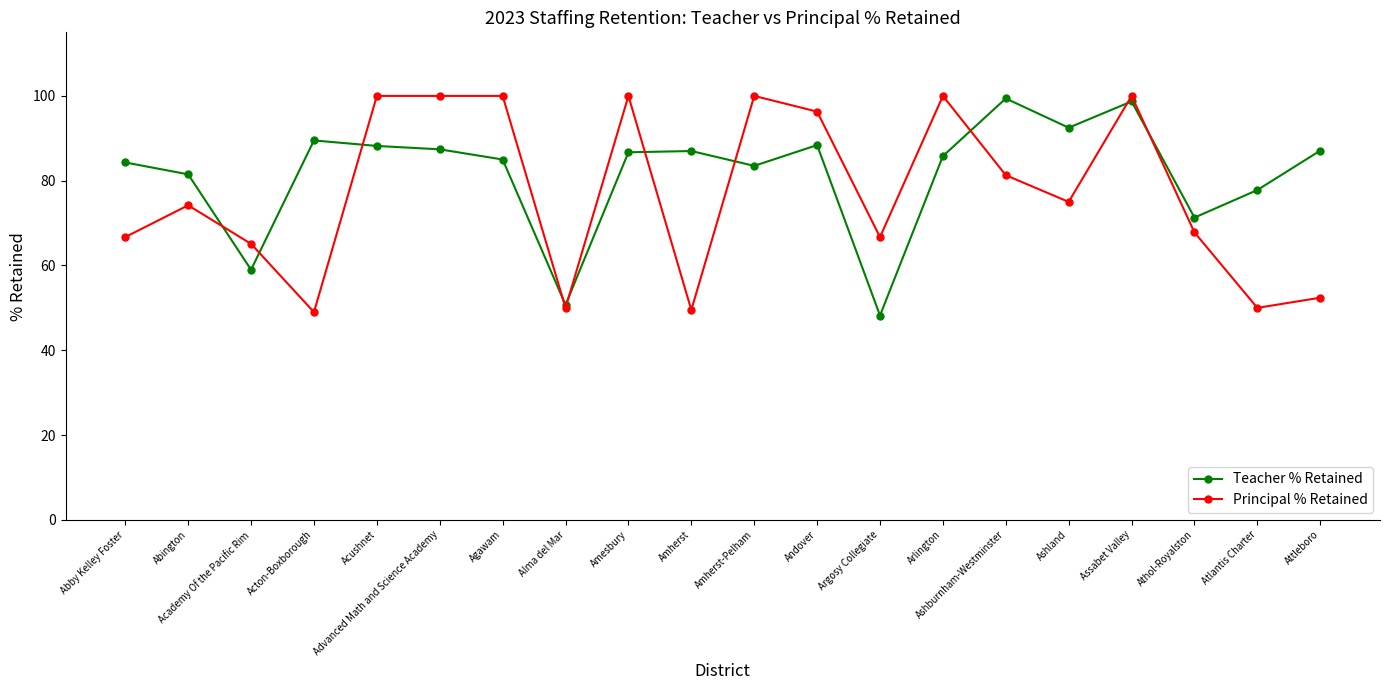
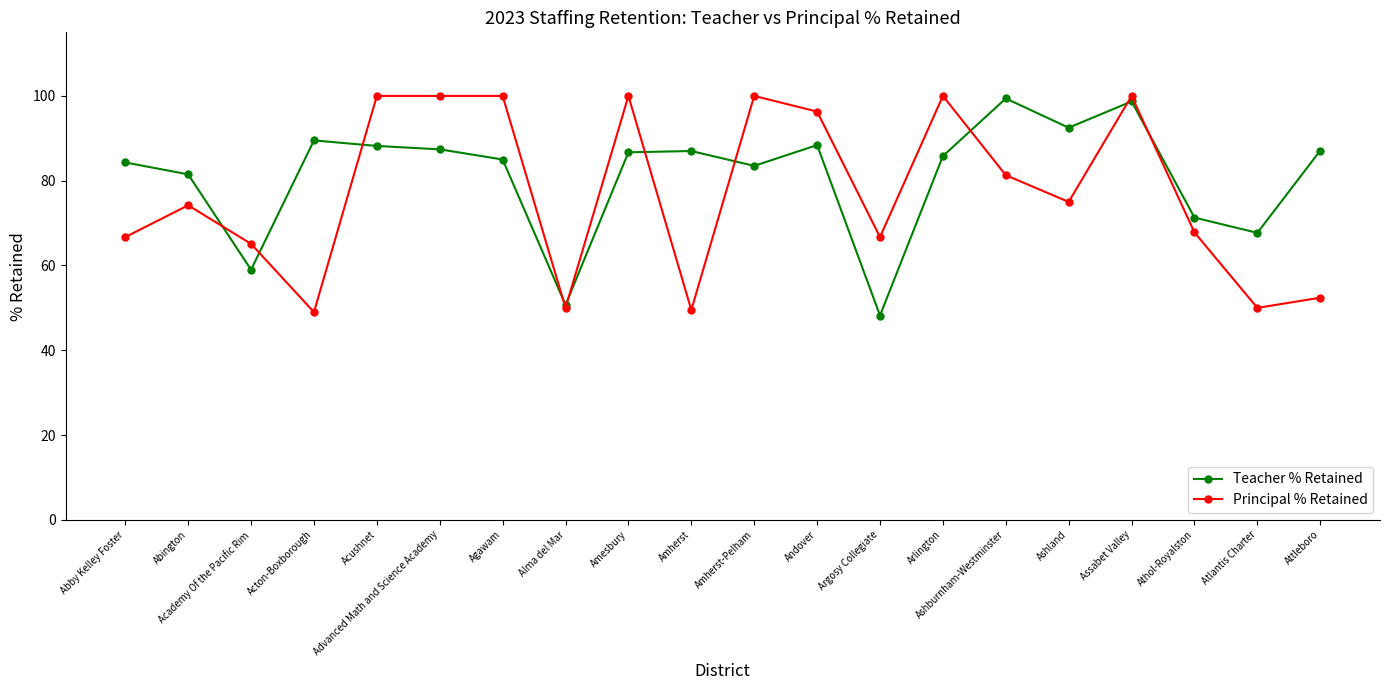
  {
    "Teacher % Retained": {
      "Abby Kelley Foster": 84,
      "Abington": 82,
      "Academy Of the Pacific Rim": 59,
      "Acton-Boxborough": 90,
      "Acushnet": 88,
      "Advanced Math and Science Academy": 87,
      "Agawam": 85,
      "Alma del Mar": 51,
      "Amesbury": 87,
      "Amherst": 87,
      "Amherst-Pelham": 84,
      "Andover": 88,
      "Argosy Collegiate": 48,
      "Arlington": 86,
      "Ashburnham-Westminster": 99,
      "Ashland": 93,
      "Assabet Valley": 99,
      "Athol-Royalston": 71,
-     "Atlantis Charter": 78,
+     "Atlantis Charter": 68,
      "Attleboro": 87
    },
    "Principal % Retained": {
      "Abby Kelley Foster": 67,
      "Abington": 74,
      "Academy Of the Pacific Rim": 65,
      "Acton-Boxborough": 49,
      "Acushnet": 100,
      "Advanced Math and Science Academy": 100,
      "Agawam": 100,
      "Alma del Mar": 50,
      "Amesbury": 100,
      "Amherst": 50,
      "Amherst-Pelham": 100,
      "Andover": 96,
      "Argosy Collegiate": 67,
      "Arlington": 100,
      "Ashburnham-Westminster": 81,
      "Ashland": 75,
      "Assabet Valley": 100,
      "Athol-Royalston": 68,
      "Atlantis Charter": 50,
      "Attleboro": 52
    }
  }
